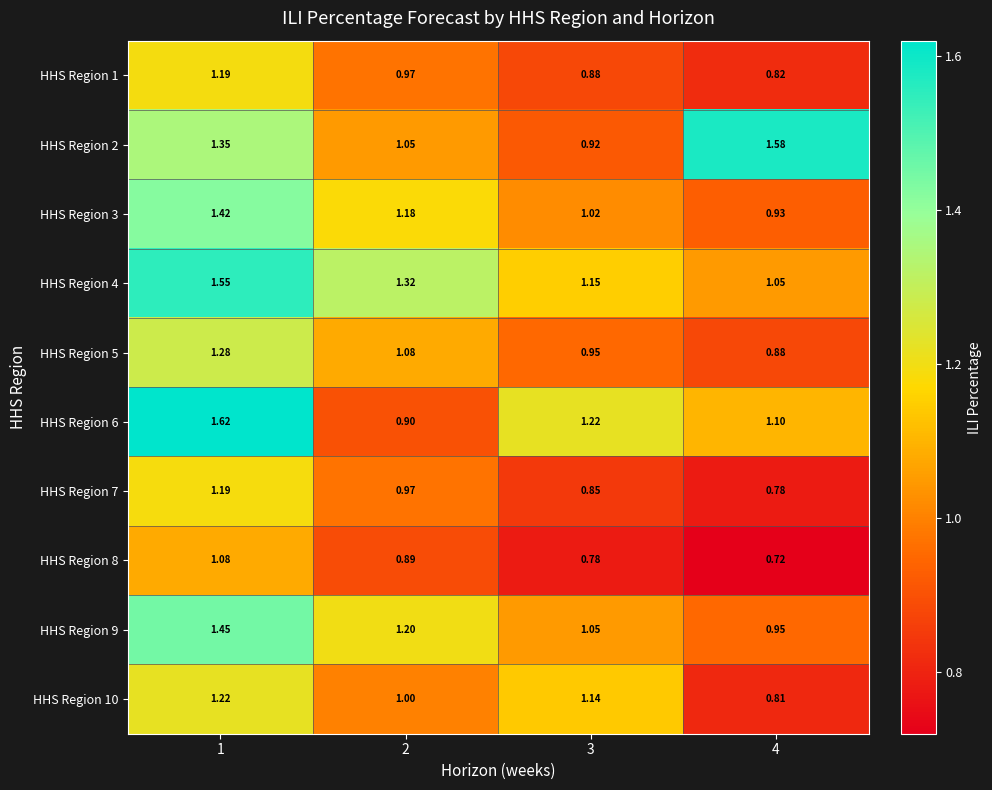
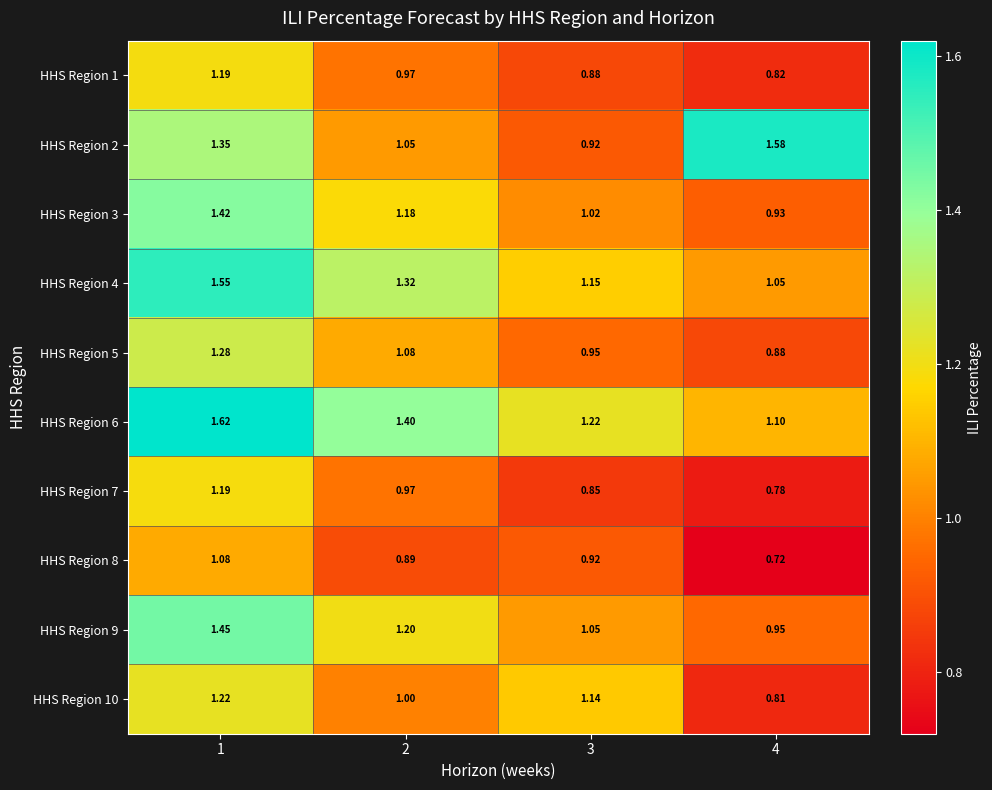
  {
    "HHS Region 1": {
      "1": 1.19,
      "2": 0.97,
      "3": 0.88,
      "4": 0.82
    },
    "HHS Region 2": {
      "1": 1.35,
      "2": 1.05,
      "3": 0.92,
      "4": 1.58
    },
    "HHS Region 3": {
      "1": 1.42,
      "2": 1.18,
      "3": 1.02,
      "4": 0.93
    },
    "HHS Region 4": {
      "1": 1.55,
      "2": 1.32,
      "3": 1.15,
      "4": 1.05
    },
    "HHS Region 5": {
      "1": 1.28,
      "2": 1.08,
      "3": 0.95,
      "4": 0.88
    },
    "HHS Region 6": {
      "1": 1.62,
-     "2": 0.90,
+     "2": 1.40,
      "3": 1.22,
      "4": 1.10
    },
    "HHS Region 7": {
      "1": 1.19,
      "2": 0.97,
      "3": 0.85,
      "4": 0.78
    },
    "HHS Region 8": {
      "1": 1.08,
      "2": 0.89,
-     "3": 0.78,
+     "3": 0.92,
      "4": 0.72
    },
    "HHS Region 9": {
      "1": 1.45,
      "2": 1.20,
      "3": 1.05,
      "4": 0.95
    },
    "HHS Region 10": {
      "1": 1.22,
      "2": 1.00,
      "3": 1.14,
      "4": 0.81
    }
  }
